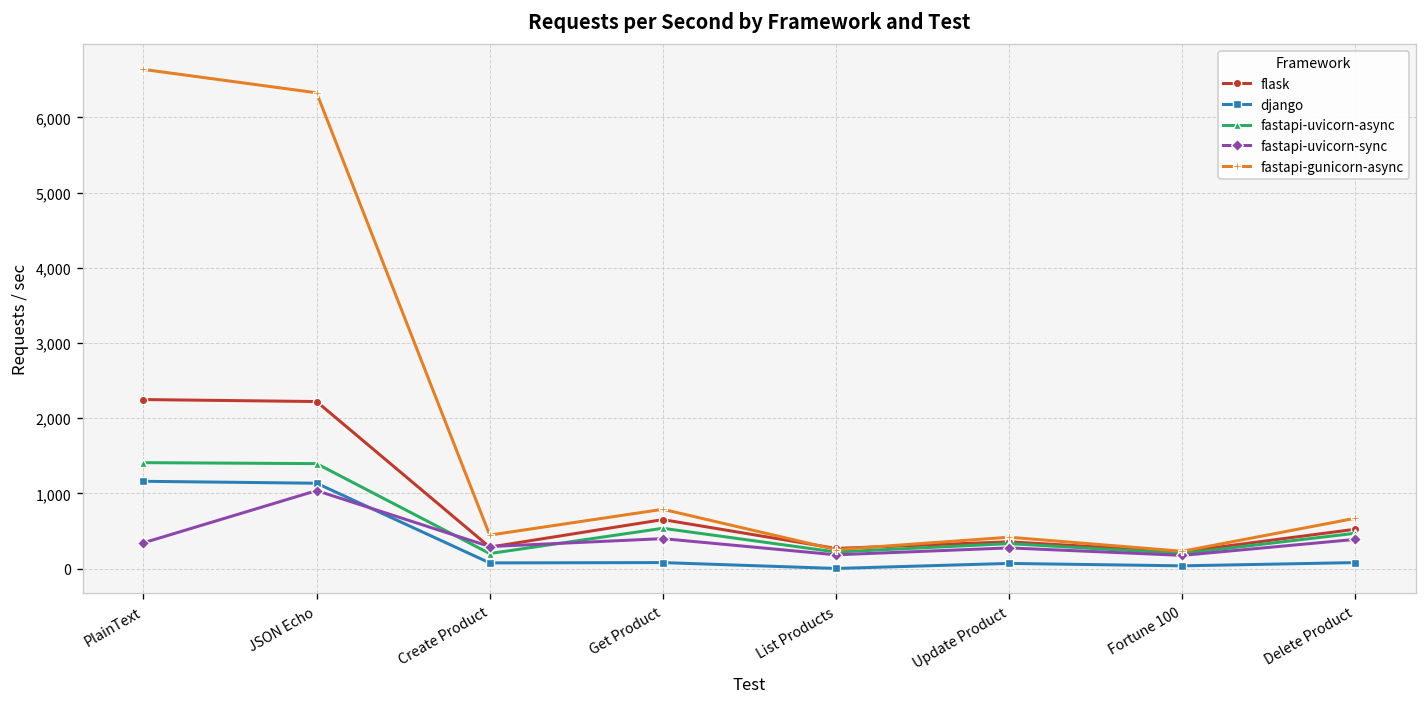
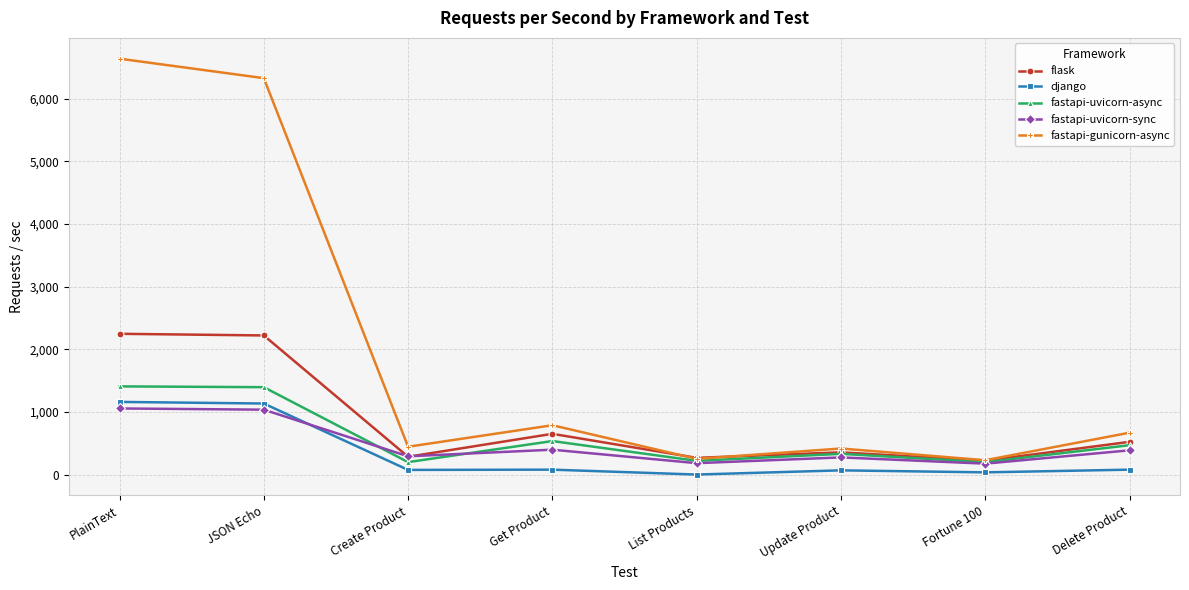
  {
    "flask": {
      "PlainText": "2,200",
      "JSON Echo": "2,200",
      "Get Product": "700",
      "Delete Product": "500"
    },
    "django": {
      "PlainText": "1,200",
      "JSON Echo": "1,100",
      "Create Product": "100",
      "Get Product": "100",
      "List Products": "0",
      "Update Product": "100",
      "Fortune 100": "0",
      "Delete Product": "100"
    },
    "fastapi-uvicorn-async": {
      "PlainText": "1,400",
      "JSON Echo": "1,400",
      "Create Product": "200",
      "Get Product": "500",
      "Delete Product": "500"
    },
    "fastapi-uvicorn-sync": {
-     "PlainText": "300",
+     "PlainText": "1,100",
      "JSON Echo": "1,000",
      "Get Product": "400",
      "Update Product": "300",
      "Delete Product": "400"
    },
    "fastapi-gunicorn-async": {
      "PlainText": "6,600",
      "JSON Echo": "6,300",
      "Create Product": "400",
      "Get Product": "800",
      "Update Product": "400",
      "Delete Product": "700"
    }
  }
